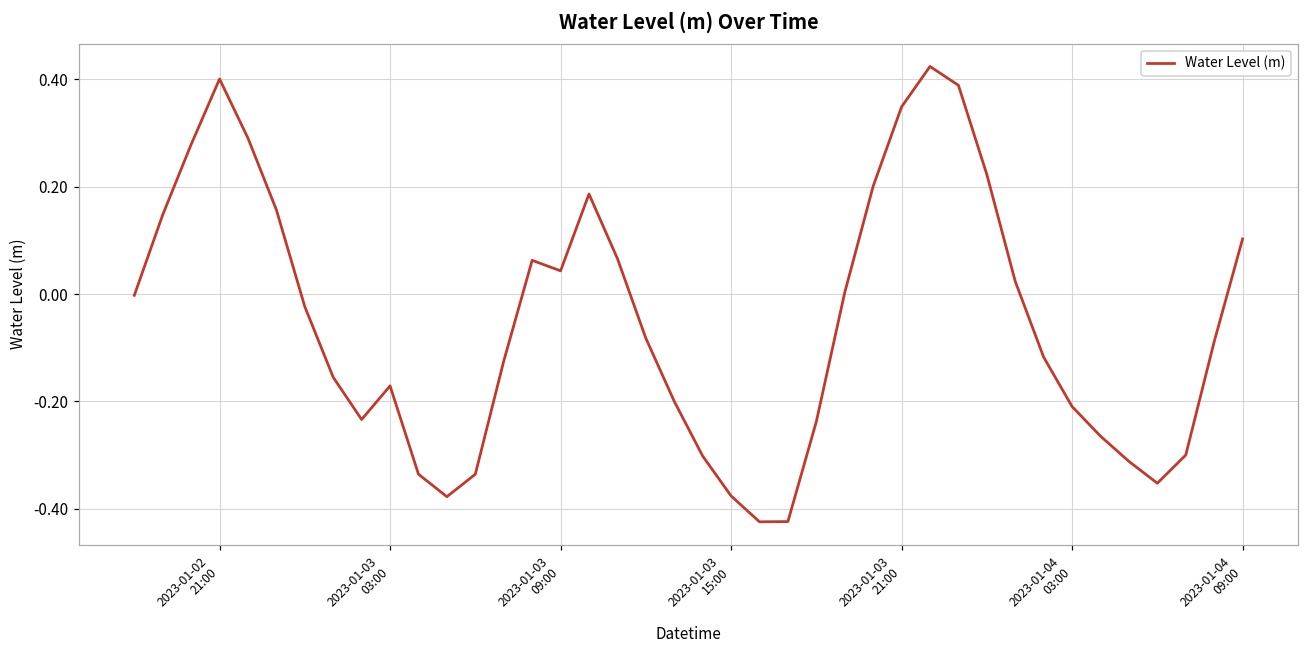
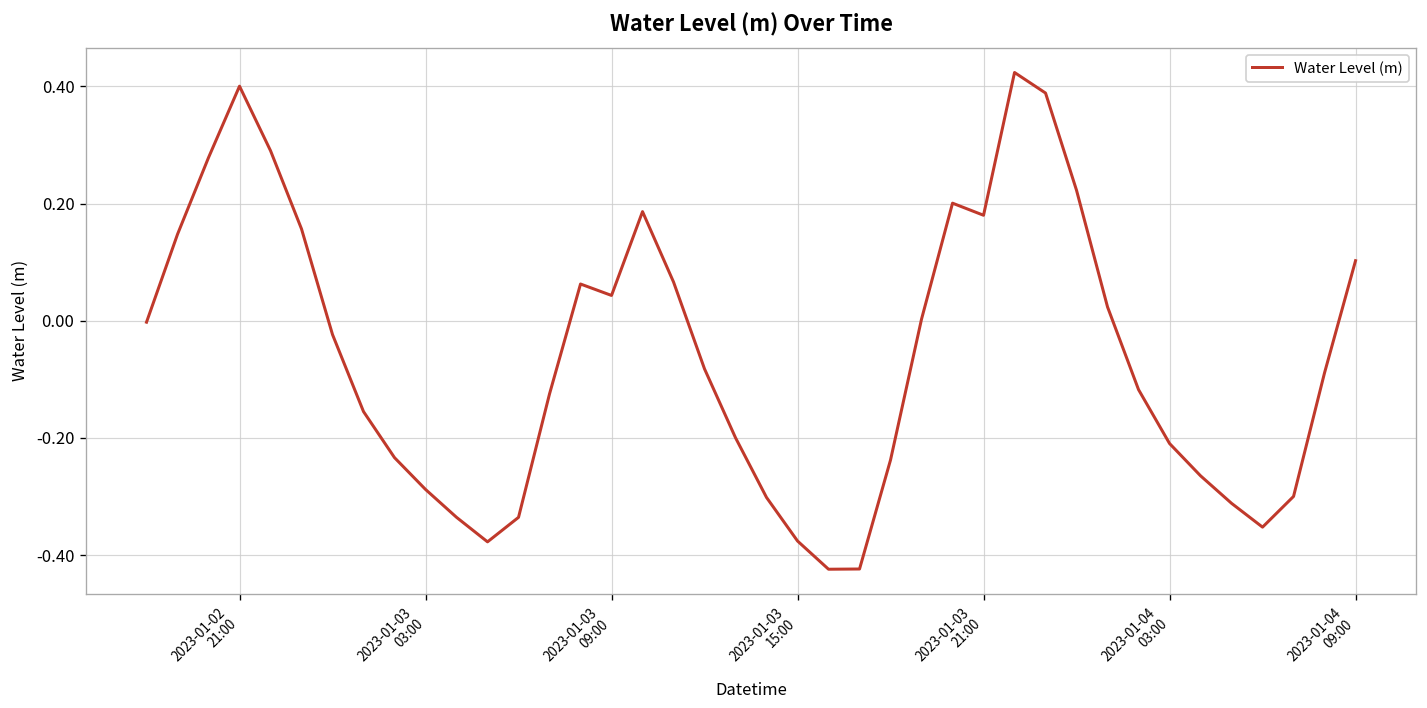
  {
    "2023-01-02 21:00": 0.40,
-   "2023-01-03 03:00": -0.17,
+   "2023-01-03 03:00": -0.29,
    "2023-01-03 09:00": 0.04,
    "2023-01-03 15:00": -0.38,
-   "2023-01-03 21:00": 0.35,
+   "2023-01-03 21:00": 0.18,
    "2023-01-04 03:00": -0.21,
    "2023-01-04 09:00": 0.10
  }
